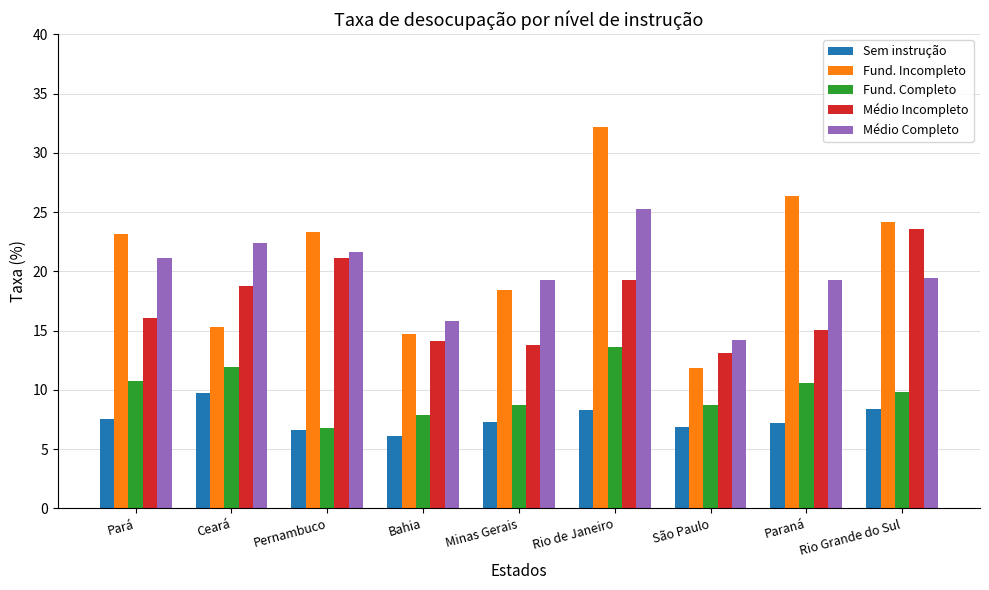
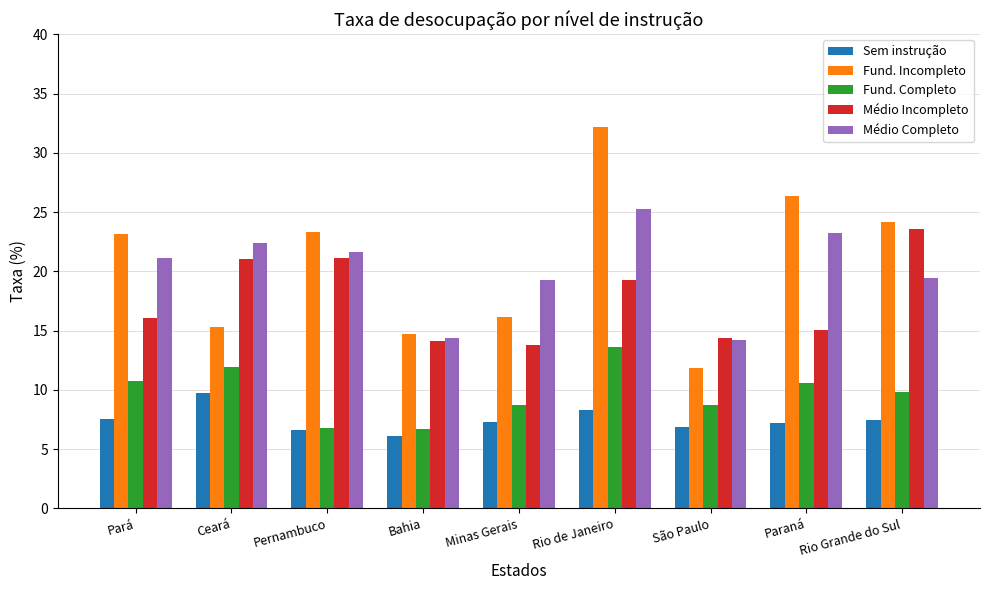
  {
    "Sem instrução": {
      "Pará": 7.6,
      "Ceará": 9.8,
      "Pernambuco": 6.6,
      "Bahia": 6.1,
      "Minas Gerais": 7.3,
      "Rio de Janeiro": 8.3,
      "São Paulo": 6.9,
      "Paraná": 7.2,
-     "Rio Grande do Sul": 8.4
+     "Rio Grande do Sul": 7.5
    },
    "Fund. Incompleto": {
      "Pará": 23.1,
      "Ceará": 15.3,
      "Pernambuco": 23.3,
      "Bahia": 14.7,
-     "Minas Gerais": 18.4,
+     "Minas Gerais": 16.2,
      "Rio de Janeiro": 32.2,
      "São Paulo": 11.9,
      "Paraná": 26.4,
      "Rio Grande do Sul": 24.2
    },
    "Fund. Completo": {
      "Pará": 10.7,
      "Ceará": 12.0,
      "Pernambuco": 6.8,
-     "Bahia": 7.9,
+     "Bahia": 6.7,
      "Minas Gerais": 8.8,
      "Rio de Janeiro": 13.6,
      "São Paulo": 8.7,
      "Paraná": 10.6,
      "Rio Grande do Sul": 9.8
    },
    "Médio Incompleto": {
      "Pará": 16.1,
-     "Ceará": 18.7,
+     "Ceará": 21.0,
      "Pernambuco": 21.1,
      "Bahia": 14.1,
      "Minas Gerais": 13.8,
      "Rio de Janeiro": 19.3,
-     "São Paulo": 13.1,
+     "São Paulo": 14.4,
      "Paraná": 15.1,
      "Rio Grande do Sul": 23.5
    },
    "Médio Completo": {
      "Pará": 21.2,
      "Ceará": 22.4,
      "Pernambuco": 21.6,
-     "Bahia": 15.8,
+     "Bahia": 14.4,
      "Minas Gerais": 19.2,
      "Rio de Janeiro": 25.3,
      "São Paulo": 14.2,
-     "Paraná": 19.3,
+     "Paraná": 23.3,
      "Rio Grande do Sul": 19.5
    }
  }
